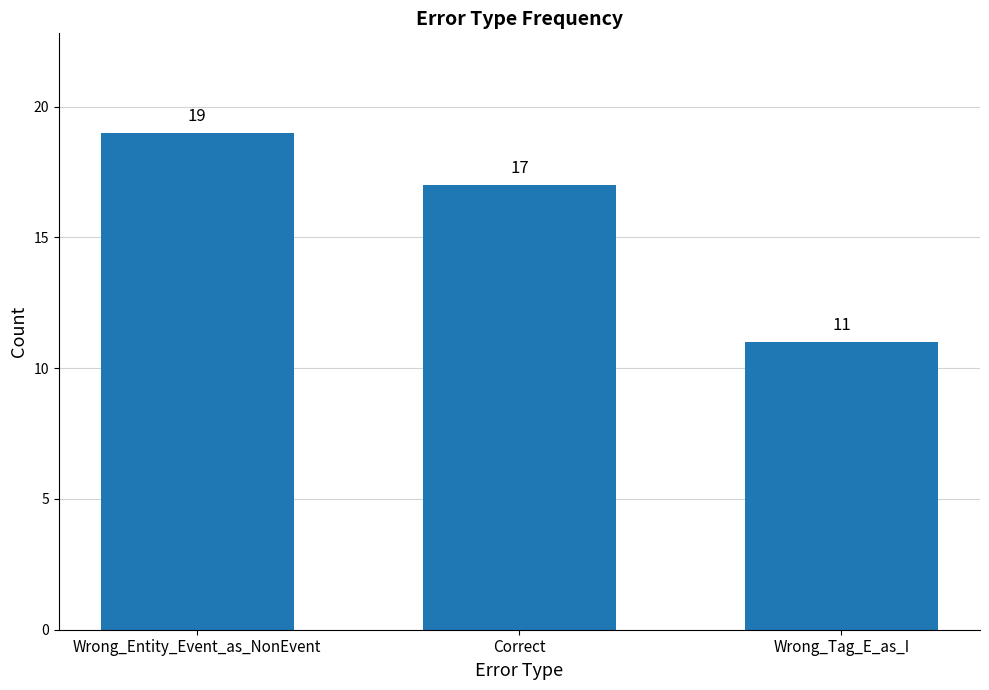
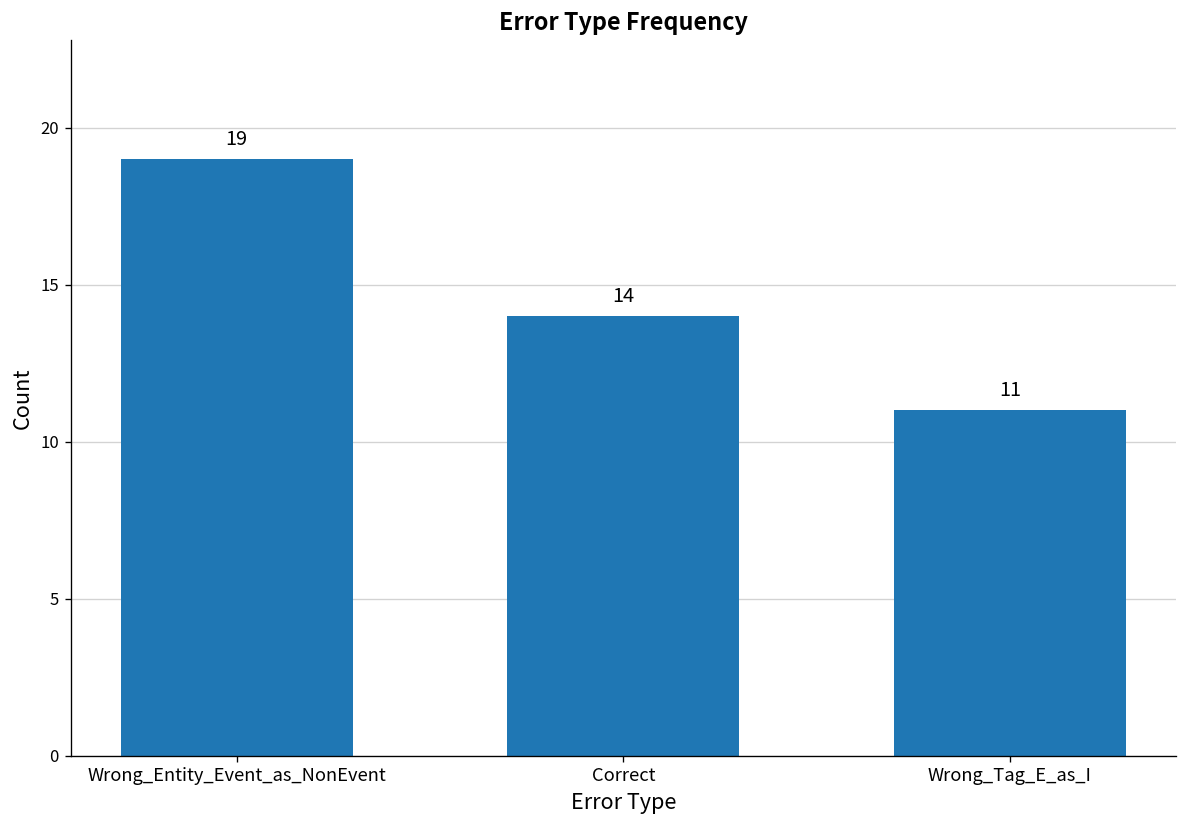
  {
    "Wrong_Entity_Event_as_NonEvent": 19,
-   "Correct": 17,
+   "Correct": 14,
    "Wrong_Tag_E_as_I": 11
  }
